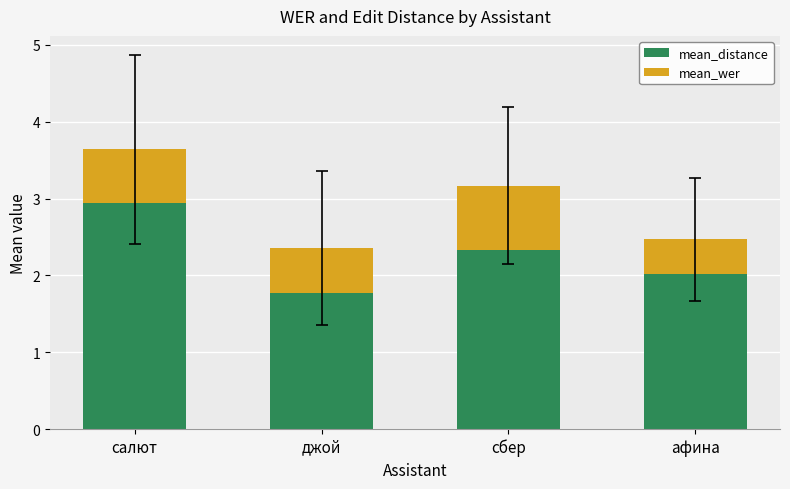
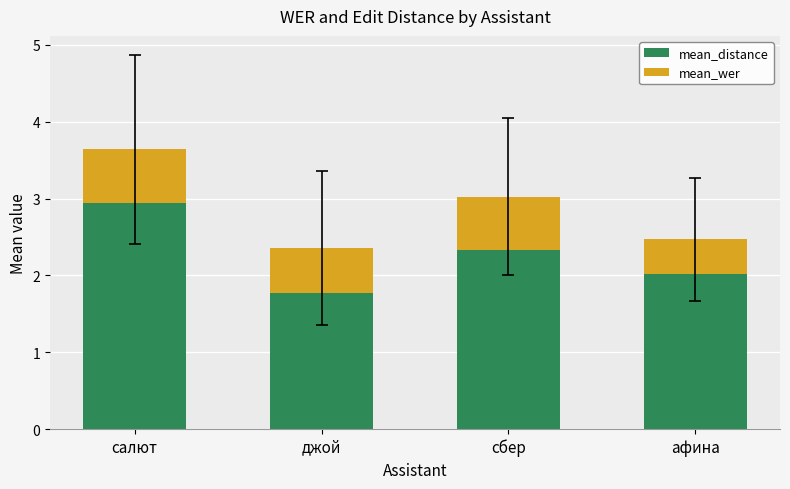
  {
    "mean_distance": {
      "салют": 2.9,
      "джой": 1.8,
      "сбер": 2.3,
      "афина": 2.0
    },
    "mean_wer": {
      "салют": 0.7,
      "джой": 0.6,
-     "сбер": 0.8,
+     "сбер": 0.7,
      "афина": 0.5
    }
  }
